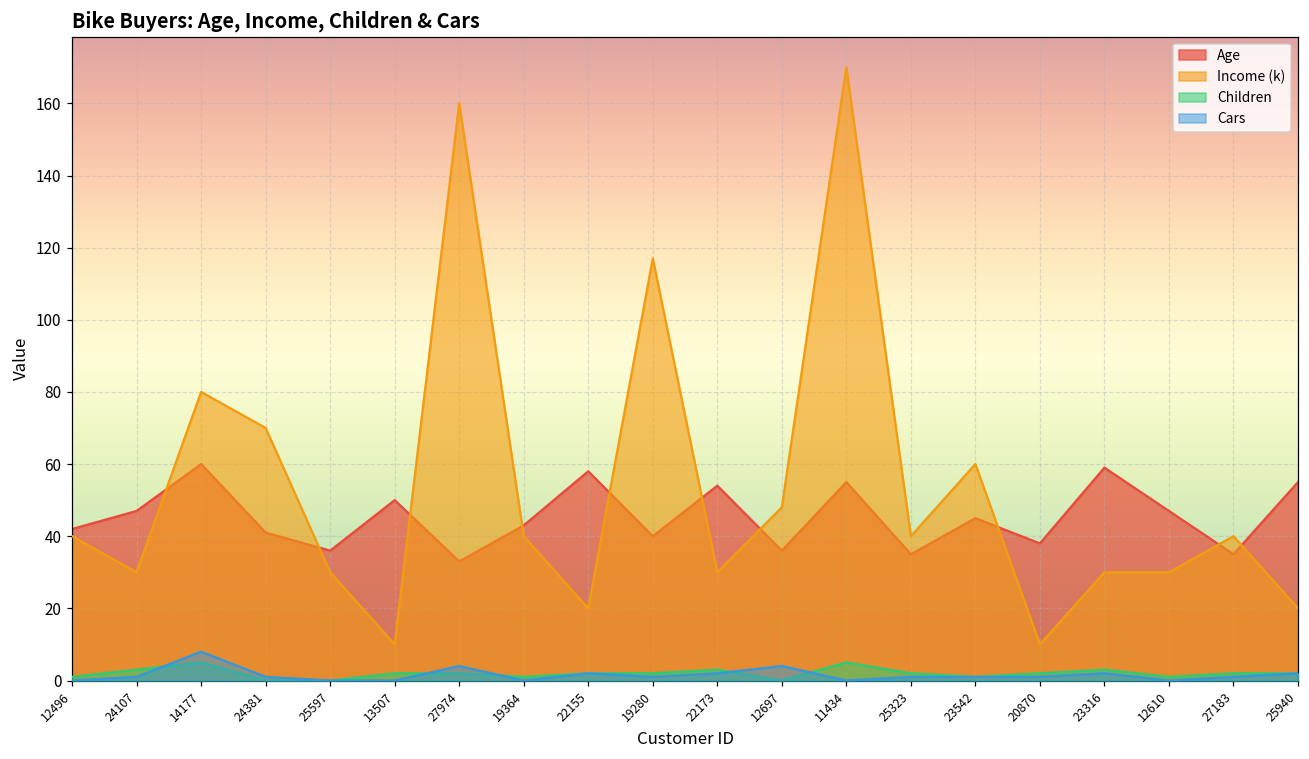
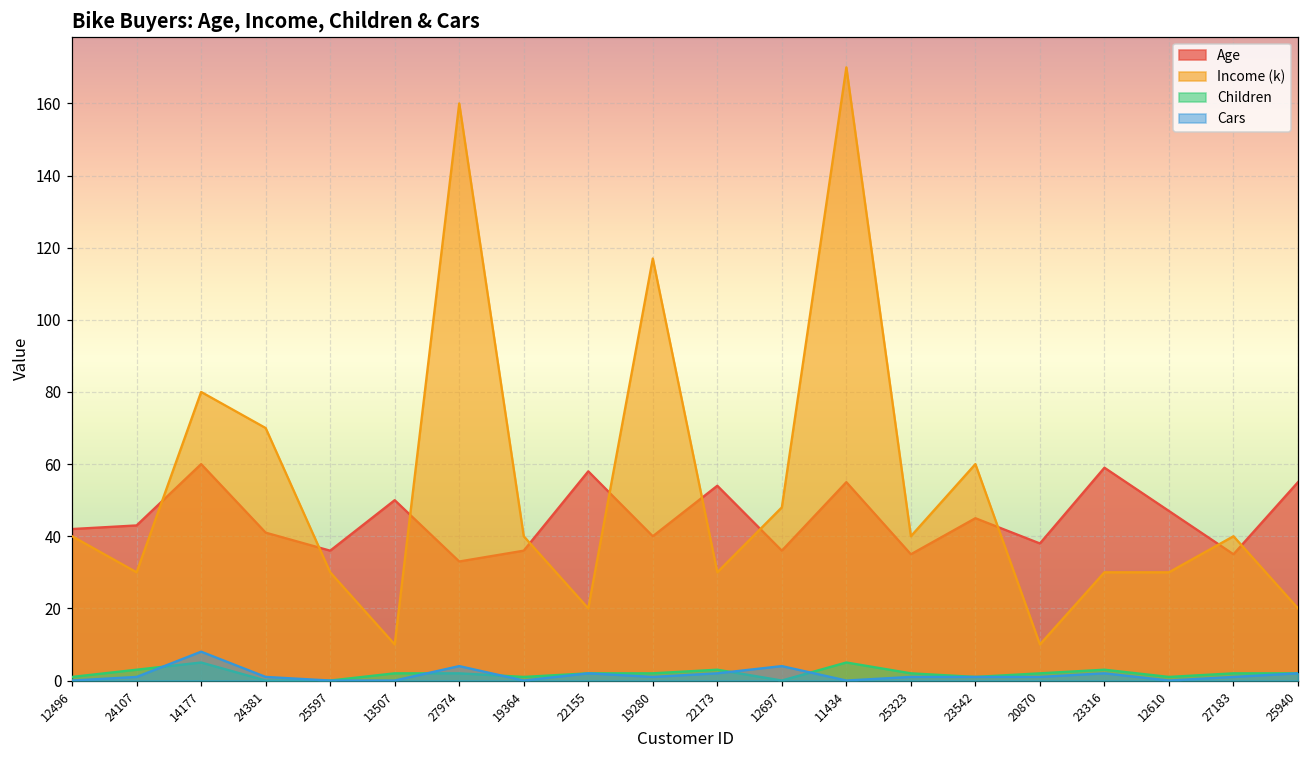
  {
    "Age": {
      "12496": 42,
-     "24107": 47,
+     "24107": 43,
      "14177": 60,
      "24381": 41,
      "25597": 36,
      "13507": 50,
      "27974": 33,
-     "19364": 43,
+     "19364": 36,
      "22155": 58,
      "19280": 40,
      "22173": 54,
      "12697": 36,
      "11434": 55,
      "25323": 35,
      "23542": 45,
      "20870": 38,
      "23316": 59,
      "12610": 47,
      "27183": 35,
      "25940": 55
    },
    "Income (k)": {
      "12496": 40,
      "24107": 30,
      "14177": 80,
      "24381": 70,
      "25597": 30,
      "13507": 10,
      "27974": 160,
      "19364": 40,
      "22155": 20,
      "19280": 117,
      "22173": 30,
      "12697": 48,
      "11434": 170,
      "25323": 40,
      "23542": 60,
      "20870": 10,
      "23316": 30,
      "12610": 30,
      "27183": 40,
      "25940": 20
    },
    "Children": {
      "12496": 1,
      "24107": 3,
      "14177": 5,
      "24381": 0,
      "13507": 2,
      "27974": 2,
      "19364": 1,
      "19280": 2,
      "22173": 3,
      "12697": 0,
      "11434": 5,
      "25323": 2,
      "20870": 2,
      "23316": 3,
      "12610": 1,
      "27183": 2
    },
    "Cars": {
      "12496": 0,
      "24107": 1,
      "14177": 8,
      "24381": 1,
      "13507": 0,
      "27974": 4,
      "19364": 0,
      "19280": 1,
      "22173": 2,
      "12697": 4,
      "11434": 0,
      "25323": 1,
      "20870": 1,
      "23316": 2,
      "12610": 0,
      "27183": 1
    }
  }
